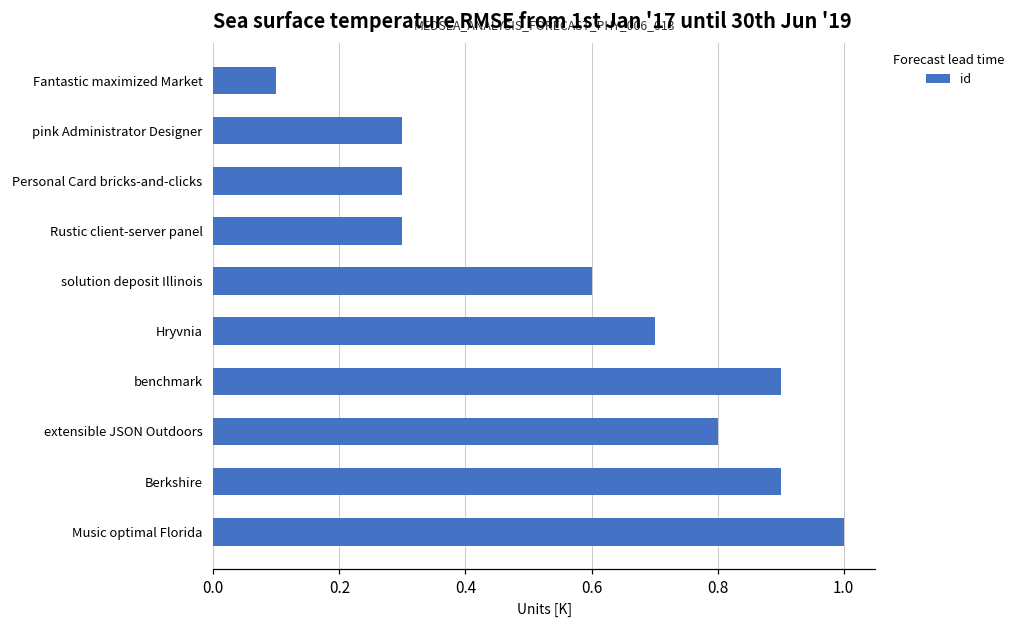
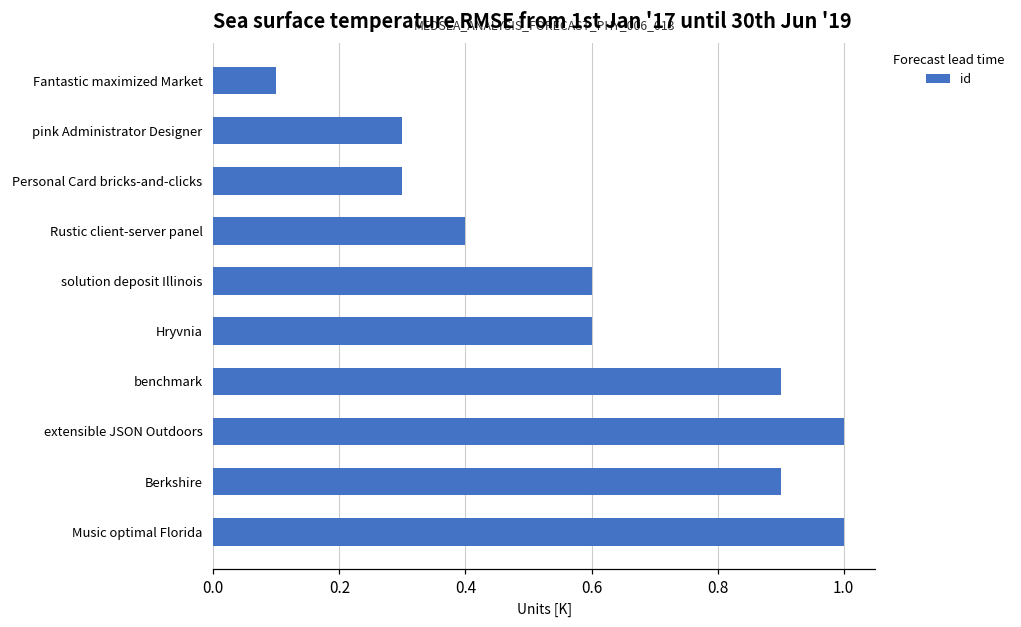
  {
    "Fantastic maximized Market": 0.10,
    "pink Administrator Designer": 0.30,
    "Personal Card bricks-and-clicks": 0.30,
-   "Rustic client-server panel": 0.30,
+   "Rustic client-server panel": 0.40,
    "solution deposit Illinois": 0.60,
-   "Hryvnia": 0.70,
+   "Hryvnia": 0.60,
    "benchmark": 0.90,
-   "extensible JSON Outdoors": 0.80,
+   "extensible JSON Outdoors": 1.00,
    "Berkshire": 0.90,
    "Music optimal Florida": 1.00
  }
